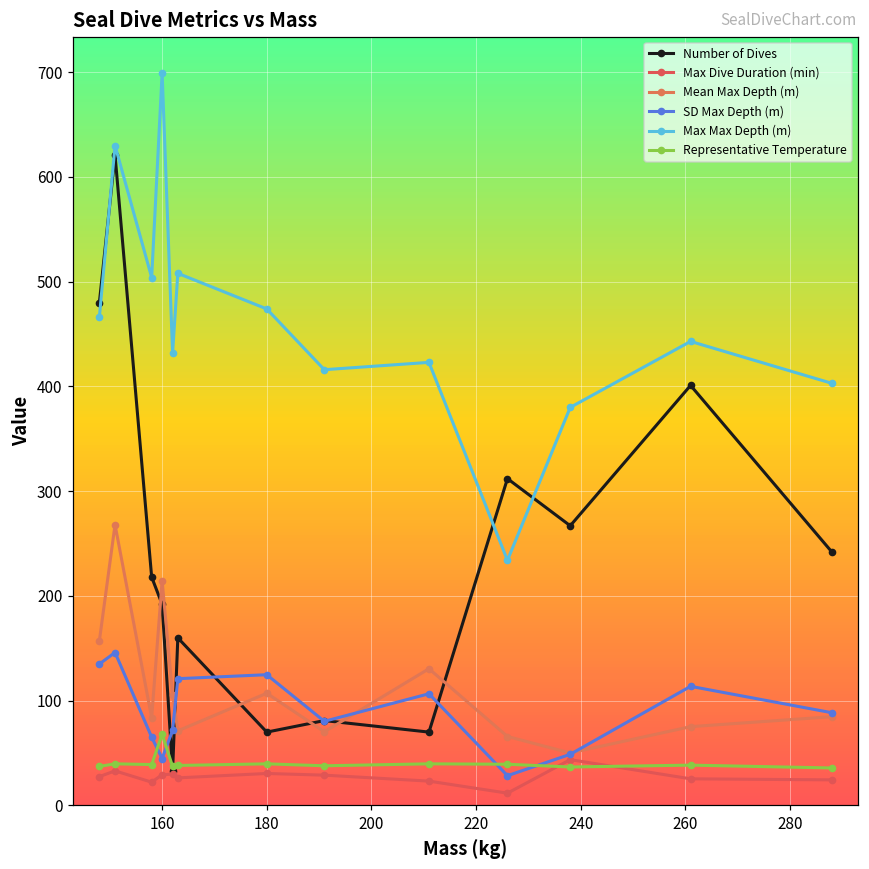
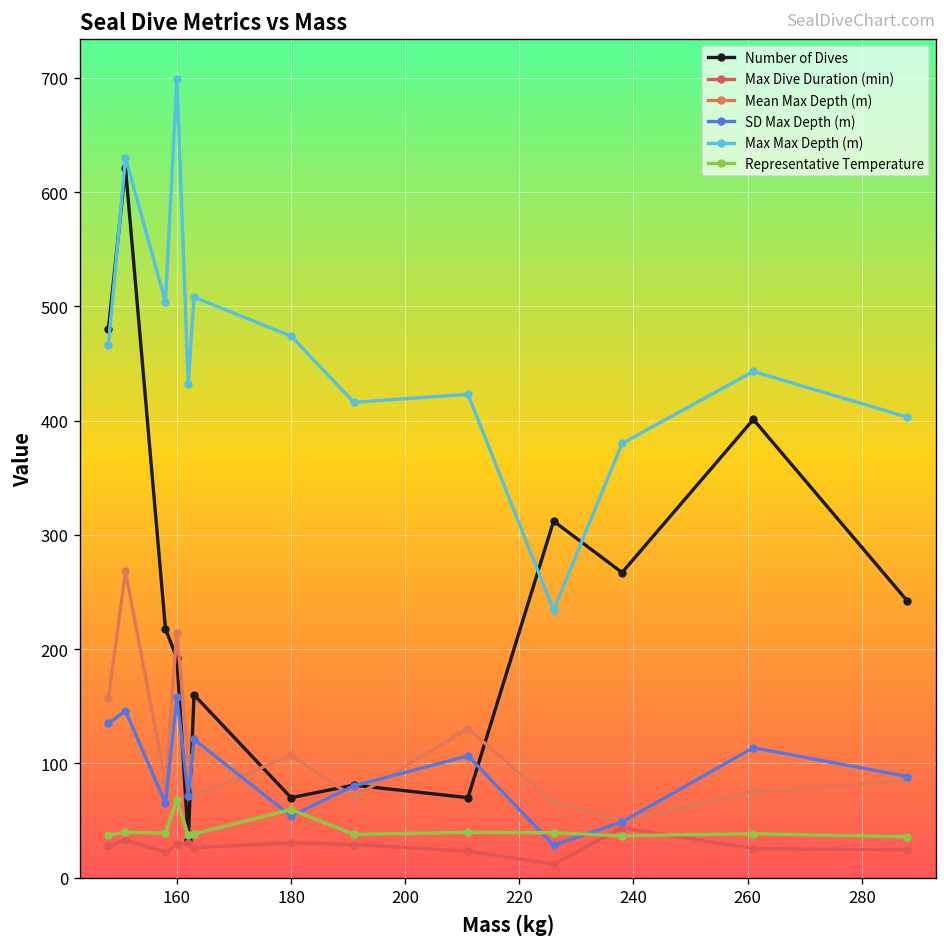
  {
    "Number of Dives": {
      "160": 190,
      "180": 70
    },
    "SD Max Depth (m)": {
-     "160": 40,
-     "180": 120
+     "160": 160,
+     "180": 50
    },
    "Max Max Depth (m)": {
      "160": 700,
      "180": 470
    },
    "Representative Temperature": {
      "160": 70,
-     "180": 40
+     "180": 60
    }
  }
